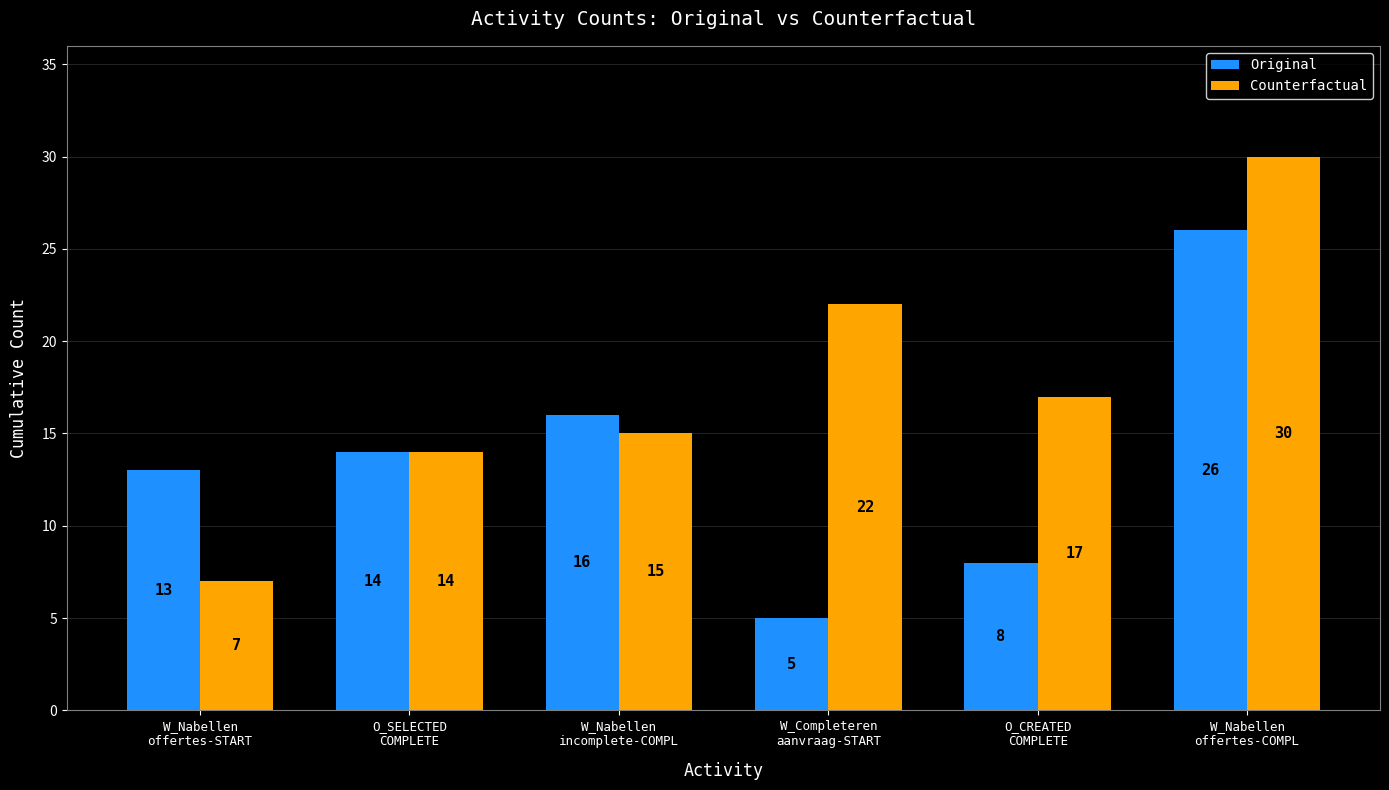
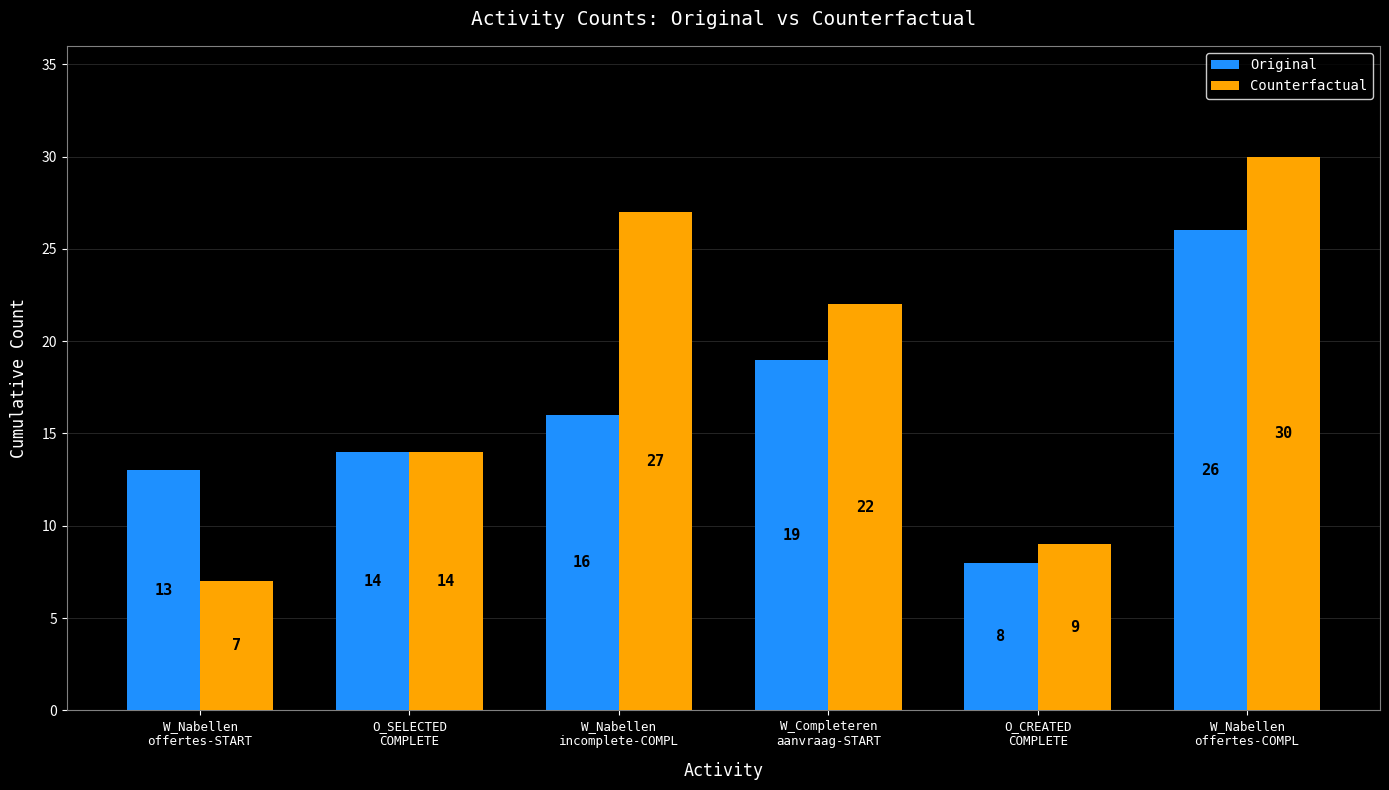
  {
    "Original": {
      "W_Nabellen offertes-START": 13,
      "O_SELECTED COMPLETE": 14,
      "W_Nabellen incomplete-COMPL": 16,
-     "W_Completeren aanvraag-START": 5,
+     "W_Completeren aanvraag-START": 19,
      "O_CREATED COMPLETE": 8,
      "W_Nabellen offertes-COMPL": 26
    },
    "Counterfactual": {
      "W_Nabellen offertes-START": 7,
      "O_SELECTED COMPLETE": 14,
-     "W_Nabellen incomplete-COMPL": 15,
+     "W_Nabellen incomplete-COMPL": 27,
      "W_Completeren aanvraag-START": 22,
-     "O_CREATED COMPLETE": 17,
+     "O_CREATED COMPLETE": 9,
      "W_Nabellen offertes-COMPL": 30
    }
  }
